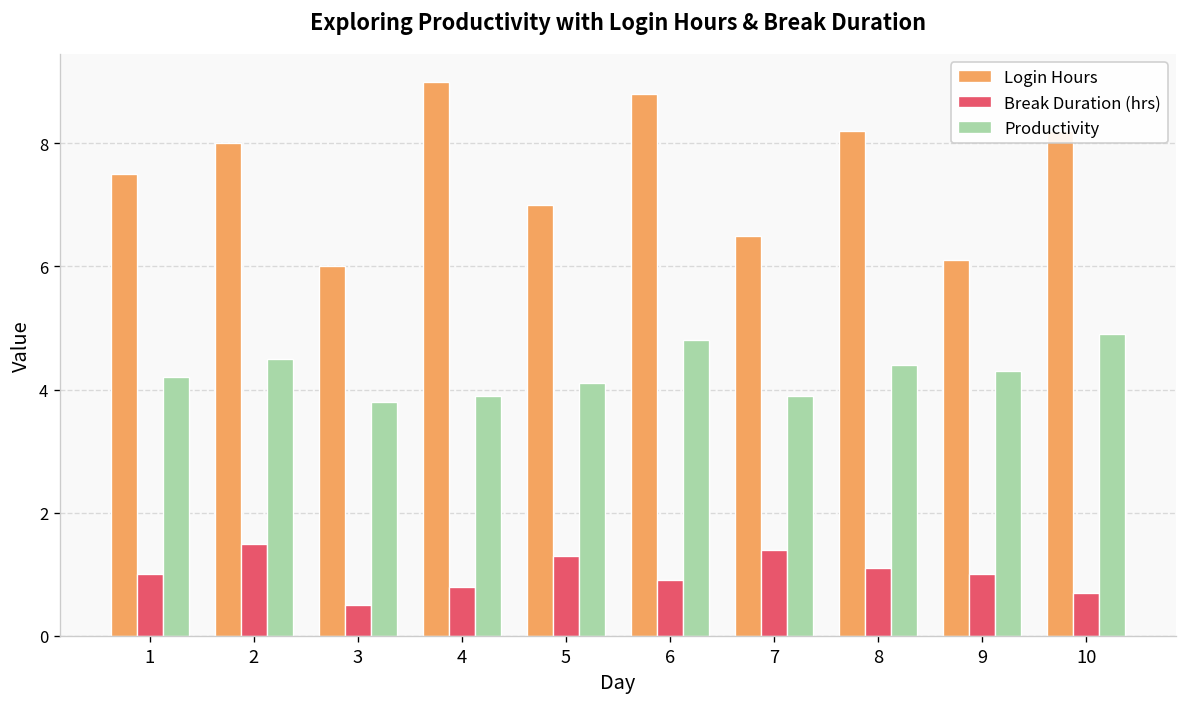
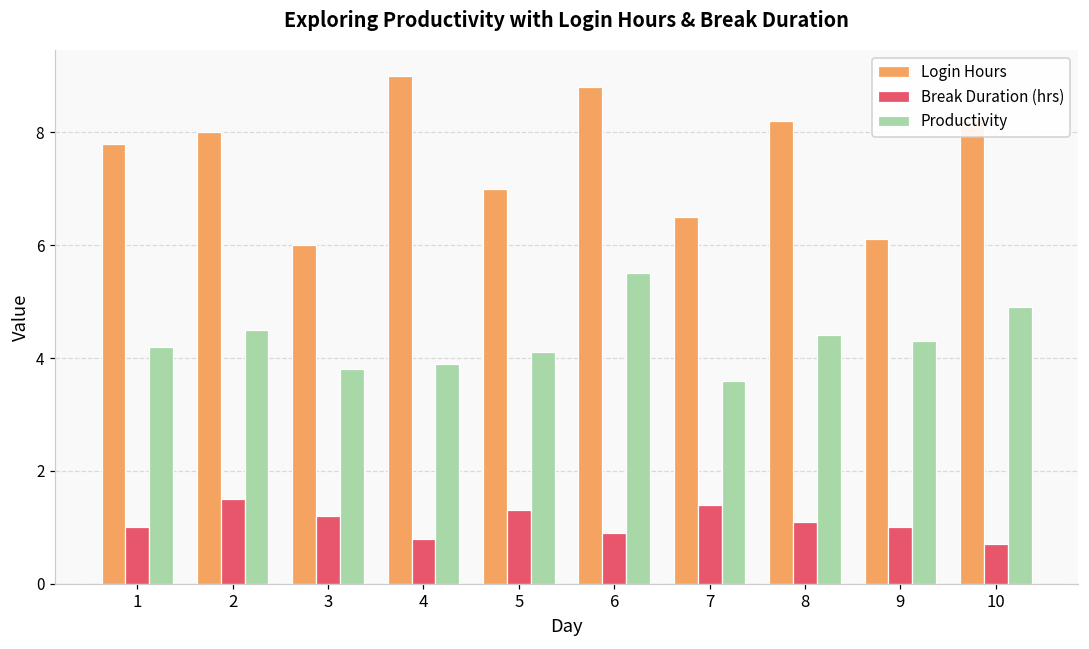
  {
    "Login Hours": {
-     "1": 7.5,
+     "1": 7.8,
      "2": 8.0,
      "3": 6.0,
      "4": 9.0,
      "5": 7.0,
      "6": 8.8,
      "7": 6.5,
      "8": 8.2,
      "9": 6.1
    },
    "Break Duration (hrs)": {
      "1": 1.0,
      "2": 1.5,
-     "3": 0.5,
+     "3": 1.2,
      "4": 0.8,
      "5": 1.3,
      "6": 0.9,
      "7": 1.4,
      "8": 1.1,
      "9": 1.0,
      "10": 0.7
    },
    "Productivity": {
      "1": 4.2,
      "2": 4.5,
      "3": 3.8,
      "4": 3.9,
      "5": 4.1,
-     "6": 4.8,
-     "7": 3.9,
+     "6": 5.5,
+     "7": 3.6,
      "8": 4.4,
      "9": 4.3,
      "10": 4.9
    }
  }
